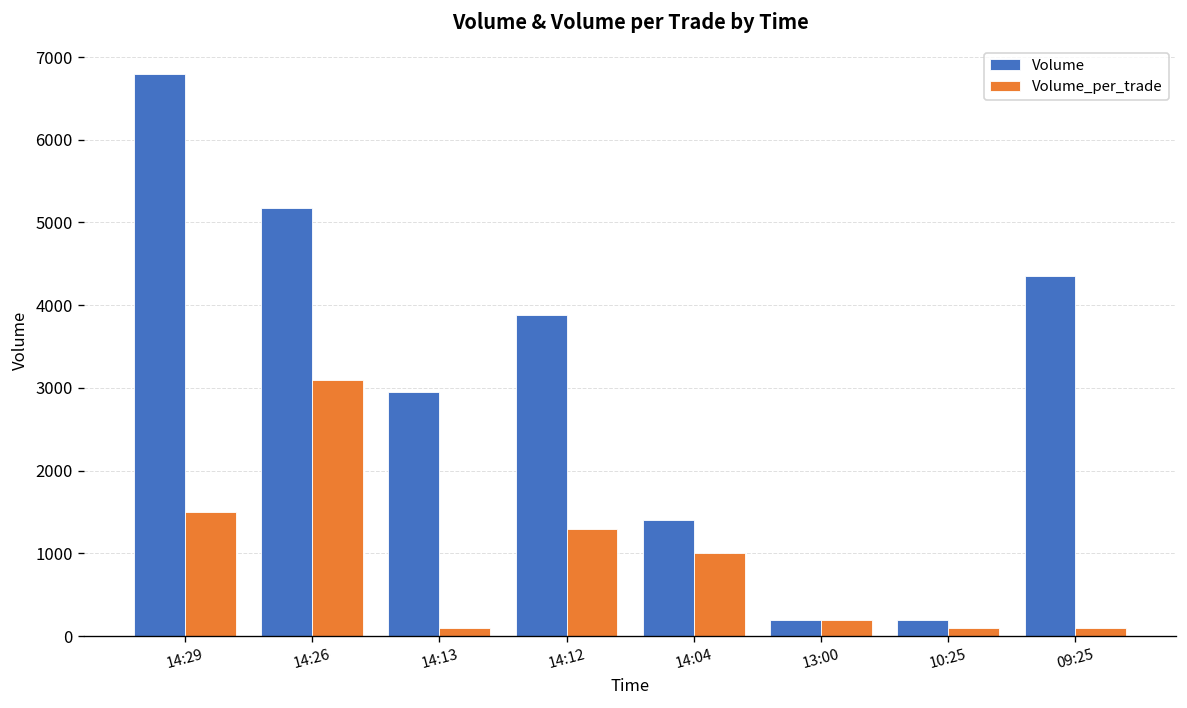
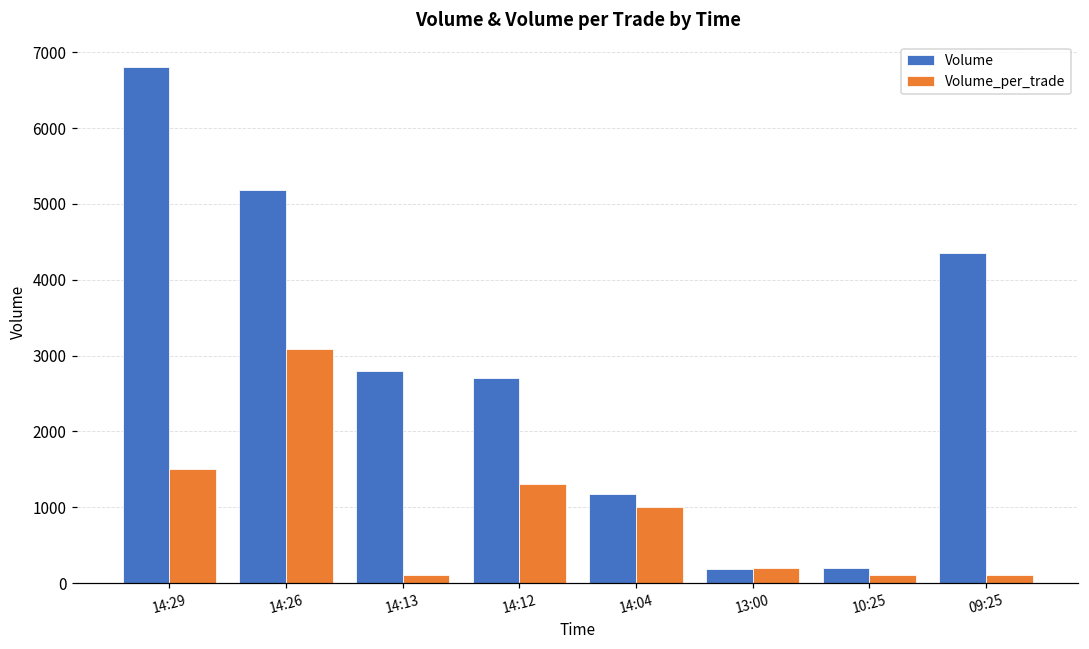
  {
    "Volume": {
      "14:29": 6800,
      "14:26": 5200,
-     "14:13": 3000,
-     "14:12": 3900,
-     "14:04": 1400,
+     "14:13": 2800,
+     "14:12": 2700,
+     "14:04": 1200,
      "13:00": 200,
      "10:25": 200,
      "09:25": 4400
    },
    "Volume_per_trade": {
      "14:29": 1500,
      "14:26": 3100,
      "14:13": 100,
      "14:12": 1300,
      "14:04": 1000,
      "13:00": 200,
      "10:25": 100,
      "09:25": 100
    }
  }
